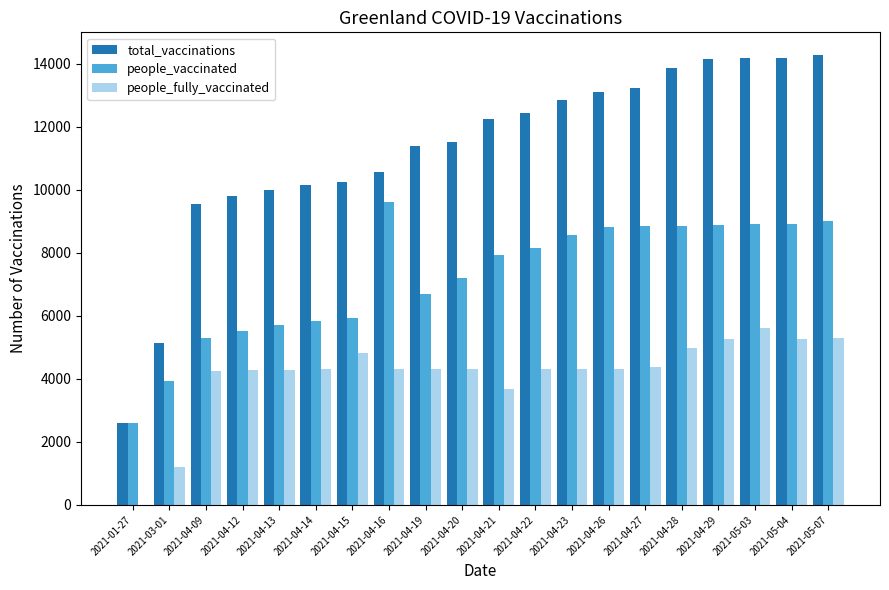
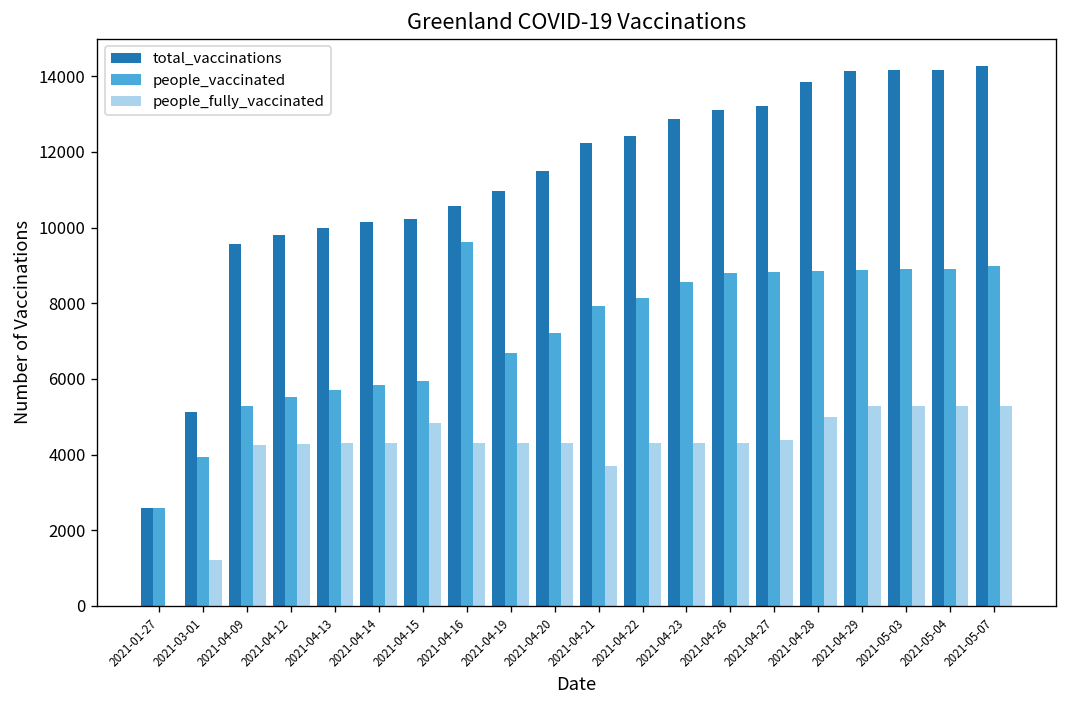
  {
    "total_vaccinations": {
      "2021-01-27": 2600,
      "2021-03-01": 5100,
      "2021-04-09": 9600,
      "2021-04-12": 9800,
      "2021-04-13": 10000,
      "2021-04-14": 10100,
      "2021-04-15": 10200,
      "2021-04-16": 10600,
-     "2021-04-19": 11400,
+     "2021-04-19": 11000,
      "2021-04-20": 11500,
      "2021-04-21": 12200,
      "2021-04-22": 12400,
      "2021-04-23": 12900,
      "2021-04-26": 13100,
      "2021-04-27": 13200,
      "2021-04-28": 13800,
      "2021-04-29": 14100,
      "2021-05-03": 14200,
      "2021-05-04": 14200,
      "2021-05-07": 14300
    },
    "people_vaccinated": {
      "2021-01-27": 2600,
      "2021-03-01": 3900,
      "2021-04-09": 5300,
      "2021-04-12": 5500,
      "2021-04-13": 5700,
      "2021-04-14": 5800,
      "2021-04-15": 5900,
      "2021-04-16": 9600,
      "2021-04-19": 6700,
      "2021-04-20": 7200,
      "2021-04-21": 7900,
      "2021-04-22": 8100,
      "2021-04-23": 8600,
      "2021-04-26": 8800,
      "2021-04-27": 8800,
      "2021-04-28": 8900,
      "2021-04-29": 8900,
      "2021-05-03": 8900,
      "2021-05-04": 8900,
      "2021-05-07": 9000
    },
    "people_fully_vaccinated": {
      "2021-01-27": 0,
      "2021-03-01": 1200,
      "2021-04-09": 4300,
      "2021-04-12": 4300,
      "2021-04-13": 4300,
      "2021-04-14": 4300,
      "2021-04-15": 4800,
      "2021-04-16": 4300,
      "2021-04-19": 4300,
      "2021-04-20": 4300,
      "2021-04-21": 3700,
      "2021-04-22": 4300,
      "2021-04-23": 4300,
      "2021-04-26": 4300,
      "2021-04-27": 4400,
      "2021-04-28": 5000,
      "2021-04-29": 5300,
-     "2021-05-03": 5600,
+     "2021-05-03": 5300,
      "2021-05-04": 5300,
      "2021-05-07": 5300
    }
  }
